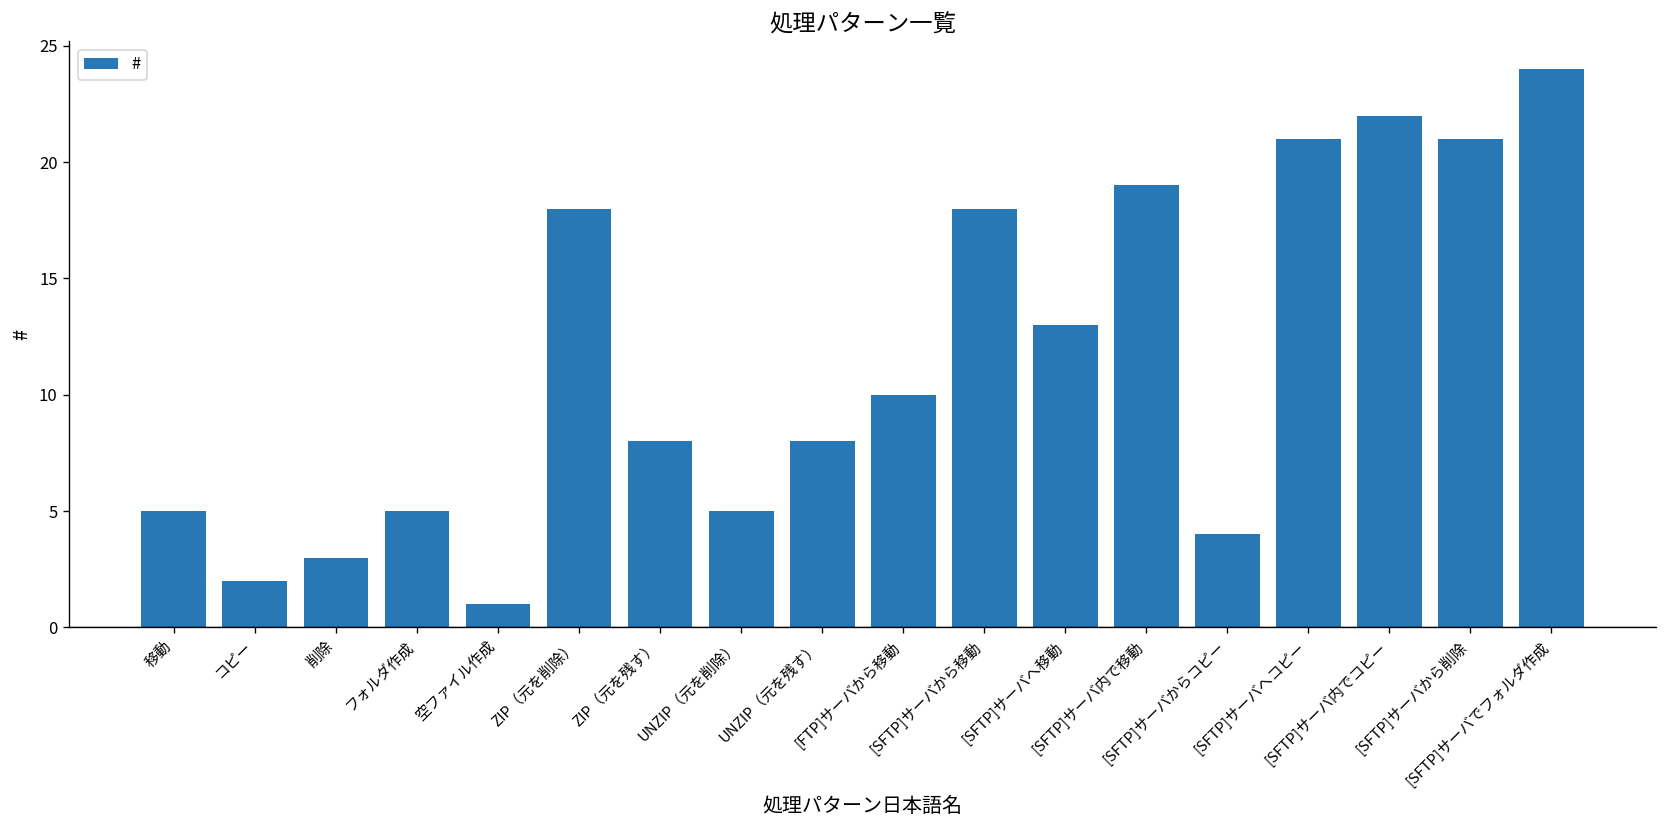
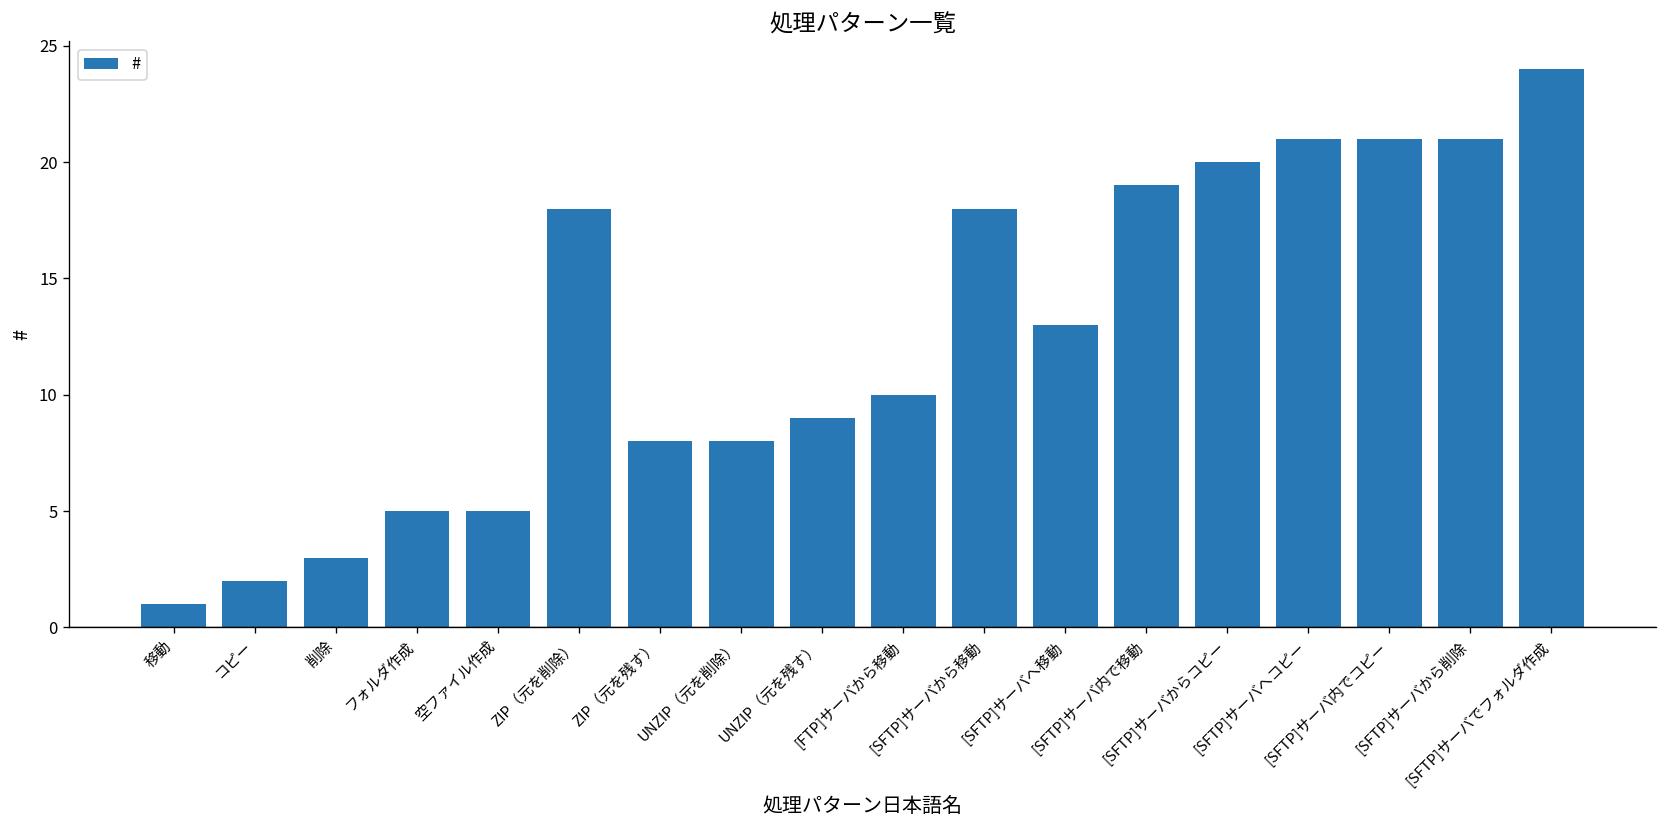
  {
-   "移動": 5,
+   "移動": 1,
    "コピー": 2,
    "削除": 3,
    "フォルダ作成": 5,
-   "空ファイル作成": 1,
+   "空ファイル作成": 5,
    "ZIP（元を削除）": 18,
    "ZIP（元を残す）": 8,
-   "UNZIP（元を削除）": 5,
-   "UNZIP（元を残す）": 8,
+   "UNZIP（元を削除）": 8,
+   "UNZIP（元を残す）": 9,
    "[FTP]サーバから移動": 10,
    "[SFTP]サーバから移動": 18,
    "[SFTP]サーバへ移動": 13,
    "[SFTP]サーバ内で移動": 19,
-   "[SFTP]サーバからコピー": 4,
+   "[SFTP]サーバからコピー": 20,
    "[SFTP]サーバへコピー": 21,
-   "[SFTP]サーバ内でコピー": 22,
+   "[SFTP]サーバ内でコピー": 21,
    "[SFTP]サーバから削除": 21,
    "[SFTP]サーバでフォルダ作成": 24
  }
